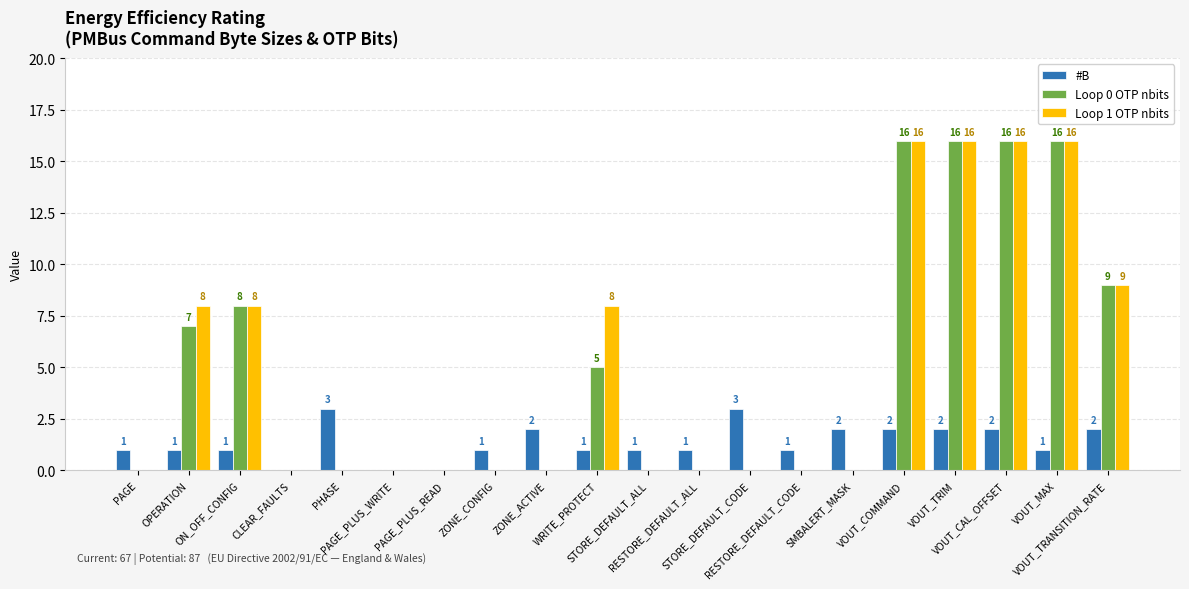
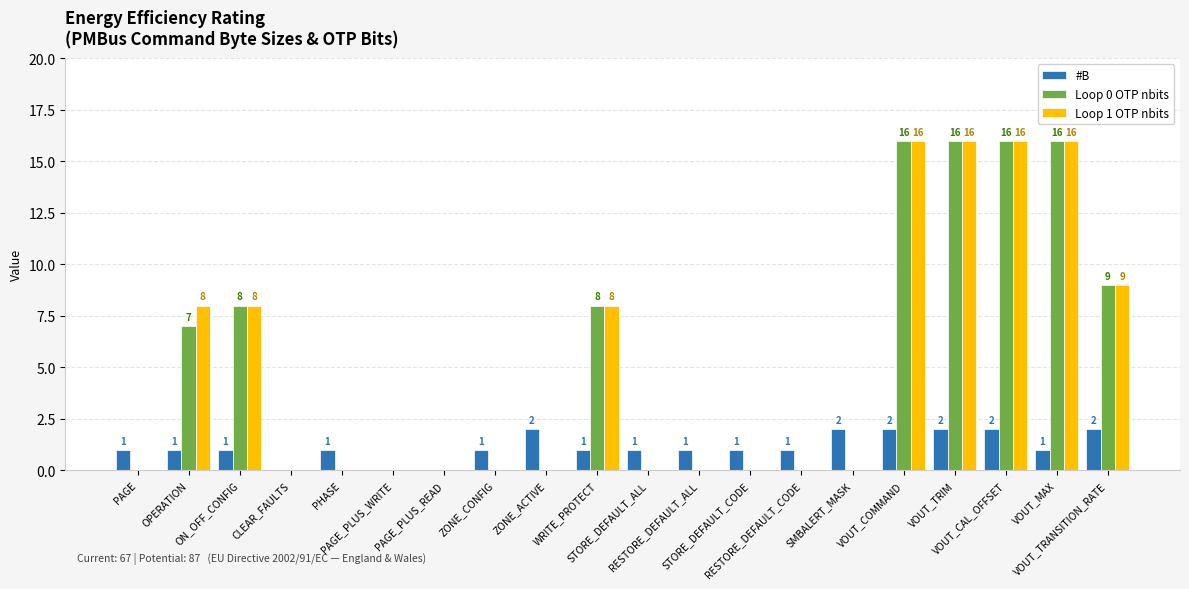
  {
    "#B": {
      "PAGE": 1,
      "OPERATION": 1,
      "ON_OFF_CONFIG": 1,
-     "PHASE": 3,
+     "PHASE": 1,
      "ZONE_CONFIG": 1,
      "ZONE_ACTIVE": 2,
      "WRITE_PROTECT": 1,
      "STORE_DEFAULT_ALL": 1,
      "RESTORE_DEFAULT_ALL": 1,
-     "STORE_DEFAULT_CODE": 3,
+     "STORE_DEFAULT_CODE": 1,
      "RESTORE_DEFAULT_CODE": 1,
      "SMBALERT_MASK": 2,
      "VOUT_COMMAND": 2,
      "VOUT_TRIM": 2,
      "VOUT_CAL_OFFSET": 2,
      "VOUT_MAX": 1,
      "VOUT_TRANSITION_RATE": 2
    },
    "Loop 0 OTP nbits": {
      "OPERATION": 7,
      "ON_OFF_CONFIG": 8,
-     "WRITE_PROTECT": 5,
+     "WRITE_PROTECT": 8,
      "VOUT_COMMAND": 16,
      "VOUT_TRIM": 16,
      "VOUT_CAL_OFFSET": 16,
      "VOUT_MAX": 16,
      "VOUT_TRANSITION_RATE": 9
    },
    "Loop 1 OTP nbits": {
      "OPERATION": 8,
      "ON_OFF_CONFIG": 8,
      "WRITE_PROTECT": 8,
      "VOUT_COMMAND": 16,
      "VOUT_TRIM": 16,
      "VOUT_CAL_OFFSET": 16,
      "VOUT_MAX": 16,
      "VOUT_TRANSITION_RATE": 9
    }
  }
